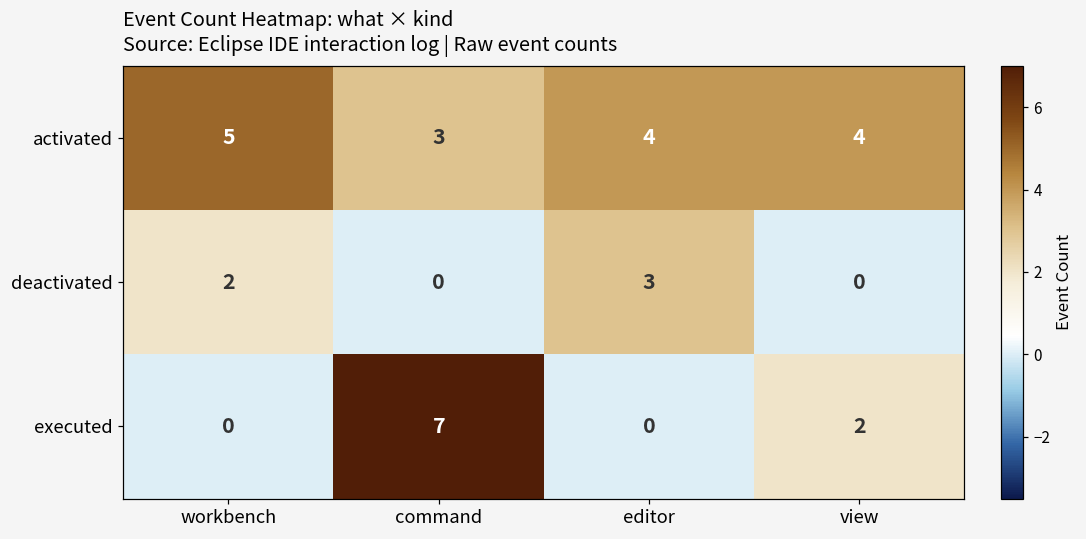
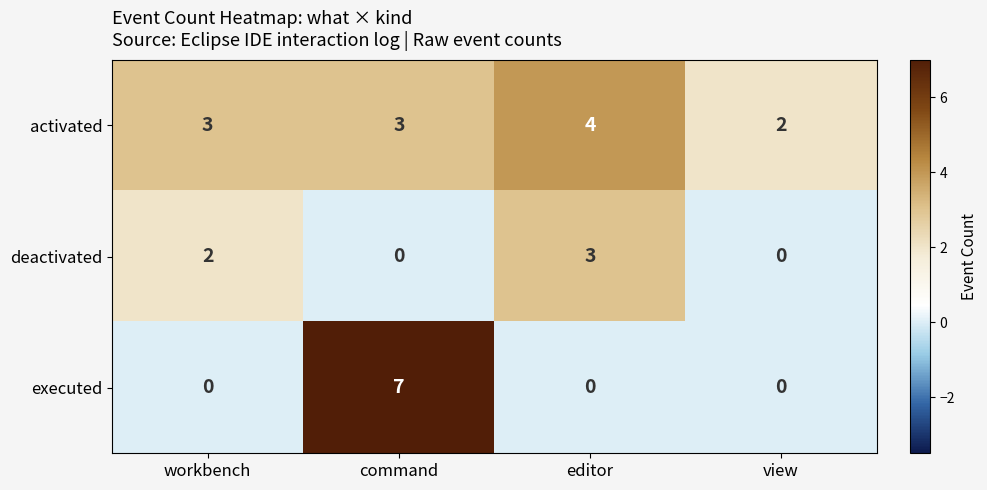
  {
    "activated": {
-     "workbench": 5,
+     "workbench": 3,
      "command": 3,
      "editor": 4,
-     "view": 4
+     "view": 2
    },
    "deactivated": {
      "workbench": 2,
      "command": 0,
      "editor": 3,
      "view": 0
    },
    "executed": {
      "workbench": 0,
      "command": 7,
      "editor": 0,
-     "view": 2
+     "view": 0
    }
  }
